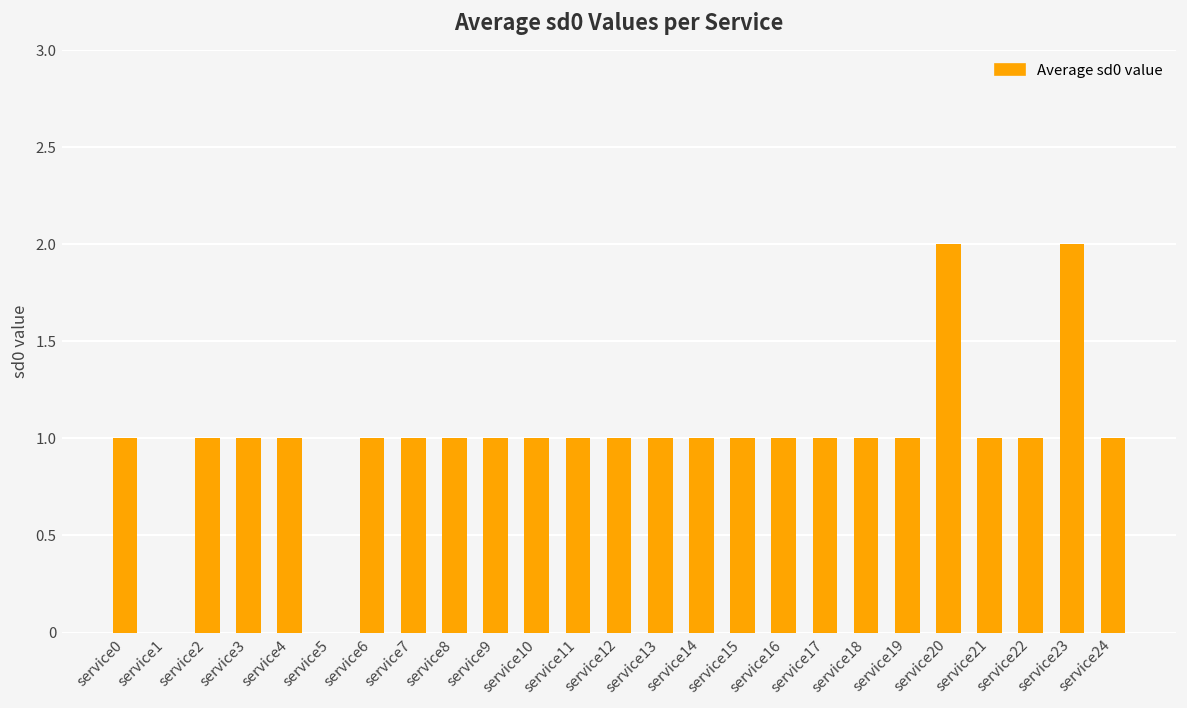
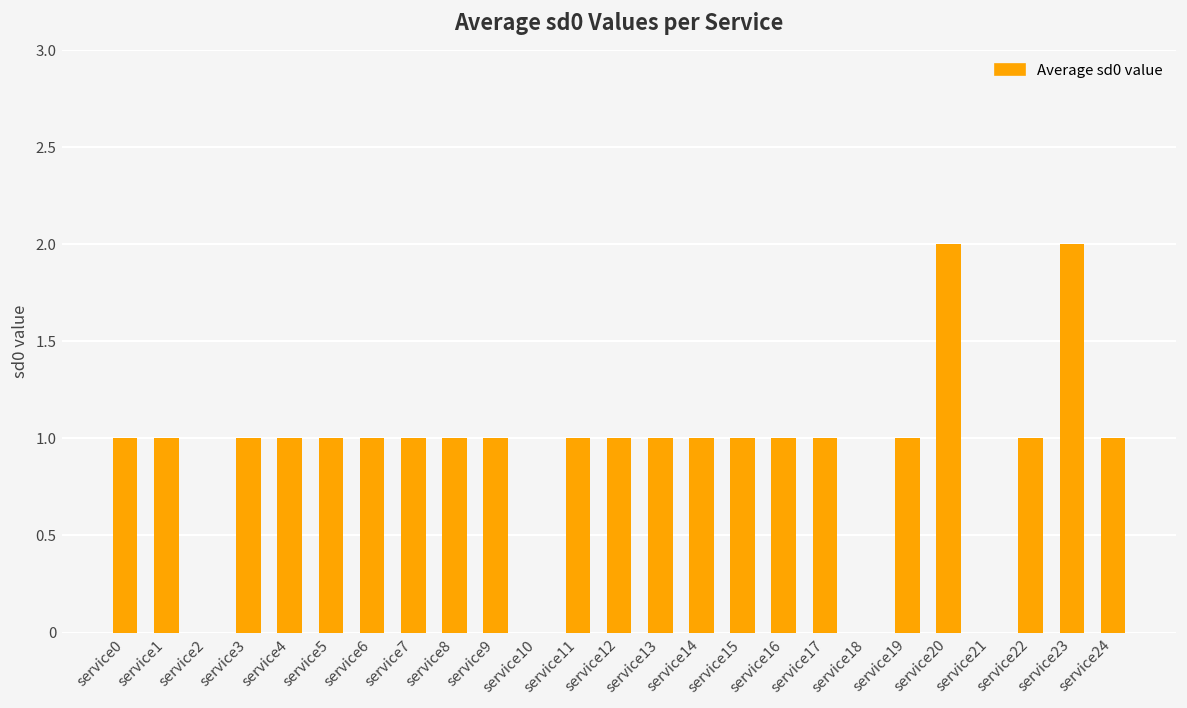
  {
    "service0": 1,
-   "service1": 0,
-   "service2": 1,
+   "service1": 1,
+   "service2": 0,
    "service3": 1,
    "service4": 1,
-   "service5": 0,
+   "service5": 1,
    "service6": 1,
    "service7": 1,
    "service8": 1,
    "service9": 1,
-   "service10": 1,
+   "service10": 0,
    "service11": 1,
    "service12": 1,
    "service13": 1,
    "service14": 1,
    "service15": 1,
    "service16": 1,
    "service17": 1,
-   "service18": 1,
+   "service18": 0,
    "service19": 1,
    "service20": 2,
-   "service21": 1,
+   "service21": 0,
    "service22": 1,
    "service23": 2,
    "service24": 1
  }
